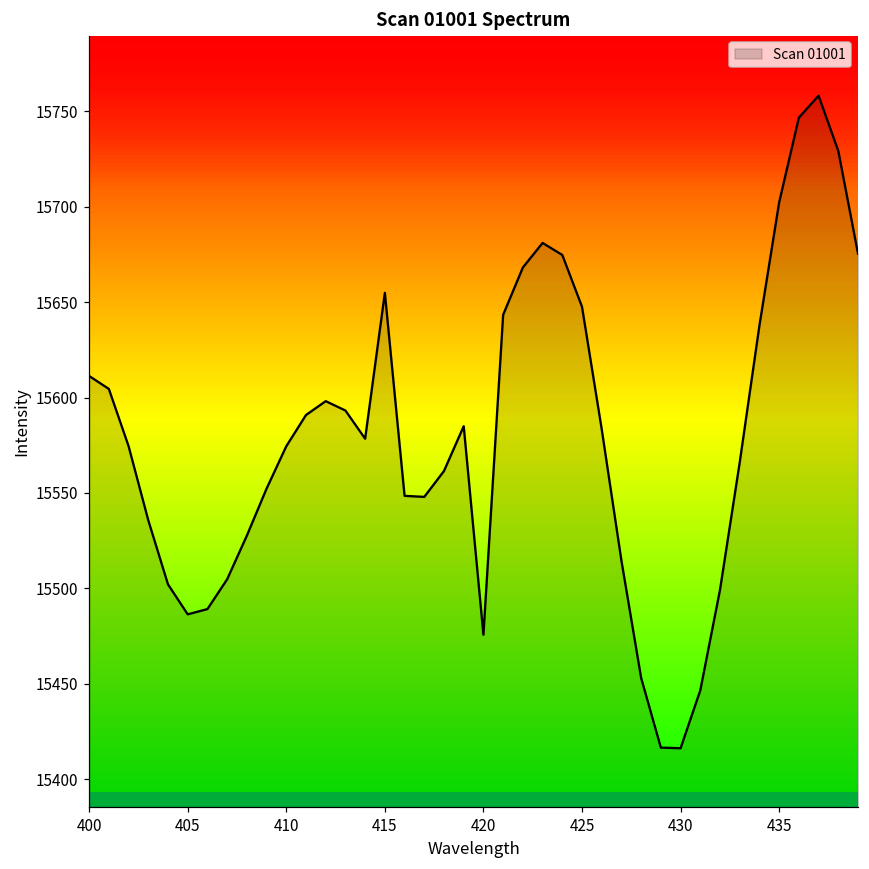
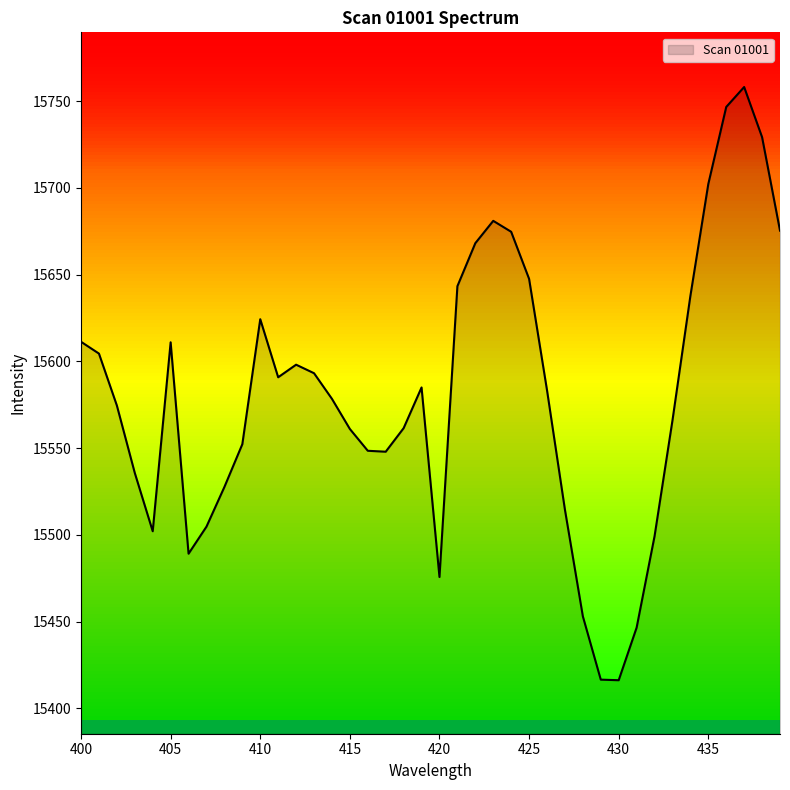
  {
    "Scan 01001": {
-     "405": 15486,
-     "410": 15574,
-     "415": 15655,
+     "405": 15611,
+     "410": 15624,
+     "415": 15561,
      "420": 15476,
      "425": 15648,
      "430": 15416,
      "435": 15702
    }
  }
